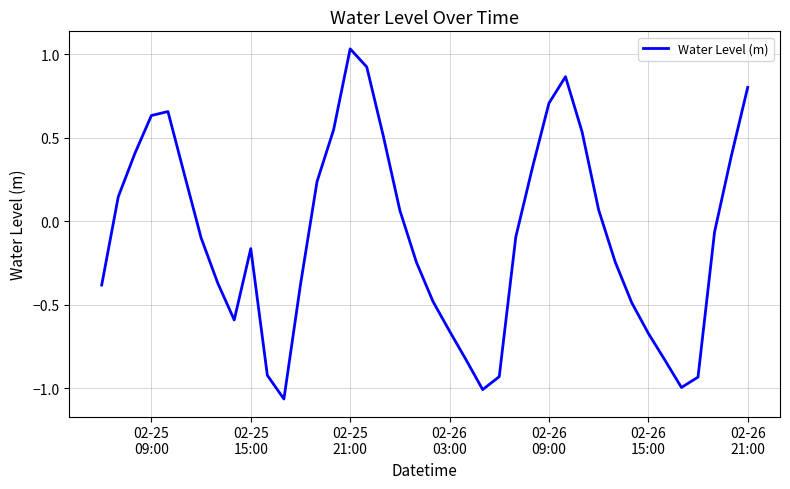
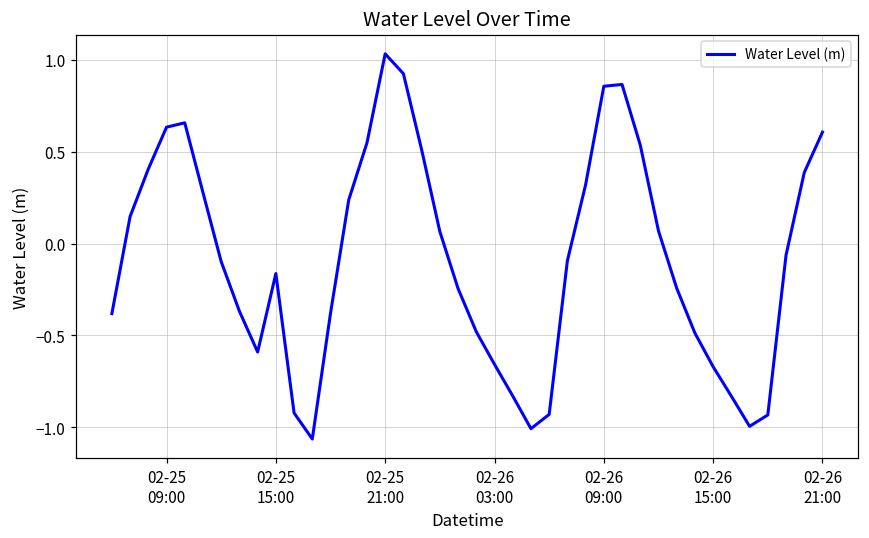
  {
    "02-25 09:00": 0.63,
    "02-25 15:00": -0.16,
    "02-25 21:00": 1.03,
    "02-26 03:00": -0.66,
-   "02-26 09:00": 0.71,
+   "02-26 09:00": 0.86,
    "02-26 15:00": -0.67,
-   "02-26 21:00": 0.80
+   "02-26 21:00": 0.61
  }
